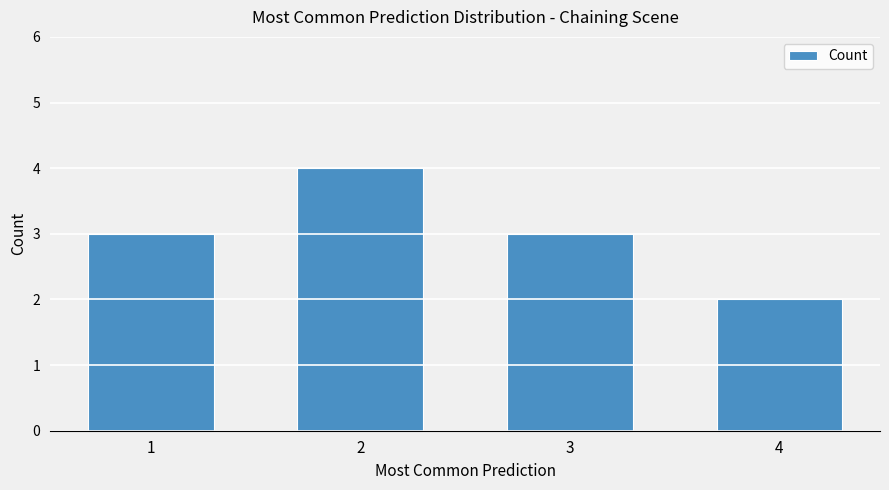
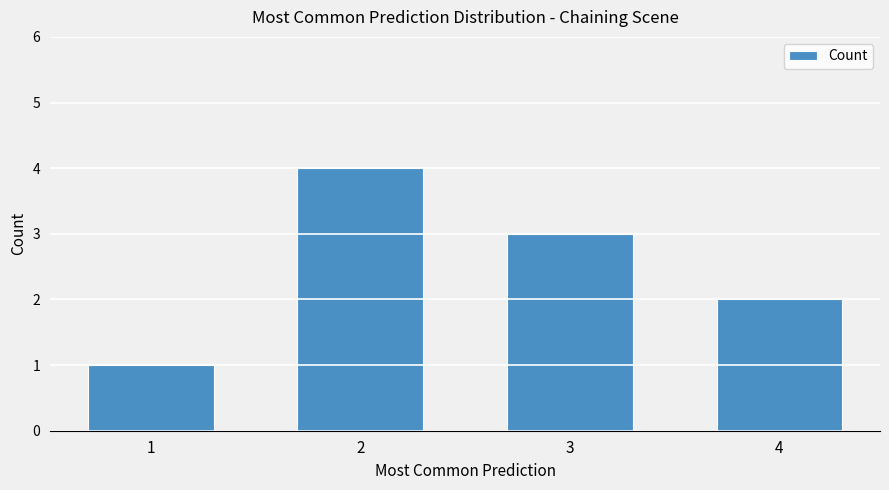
  {
-   "1": 3,
+   "1": 1,
    "2": 4,
    "3": 3,
    "4": 2
  }
